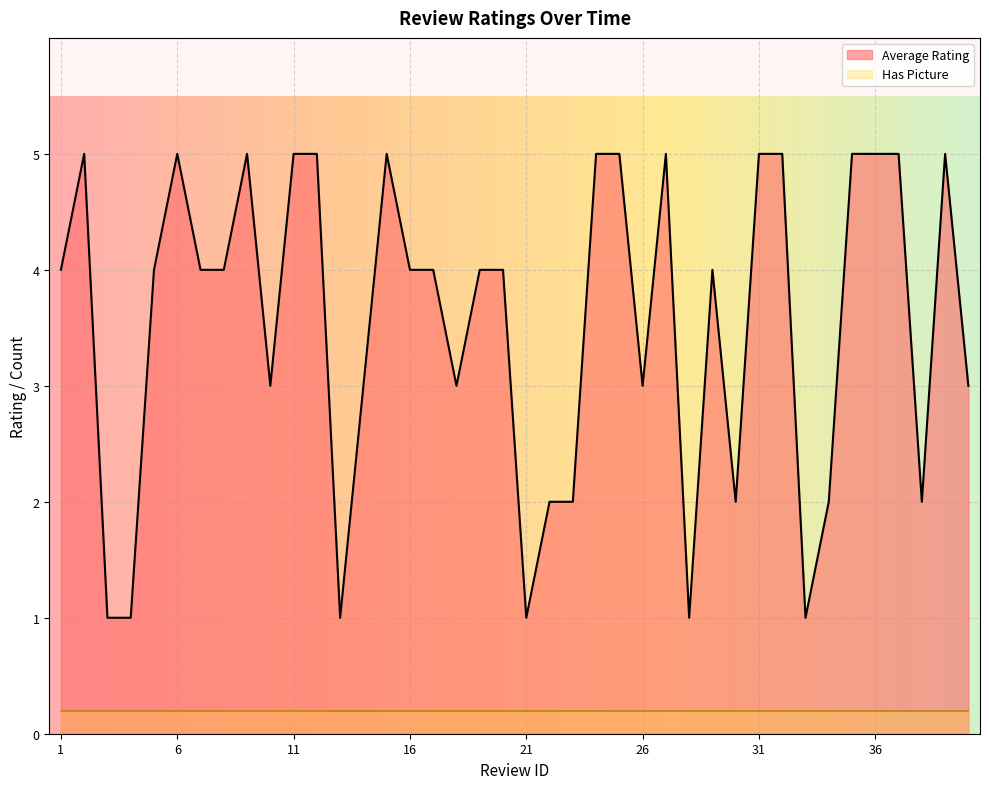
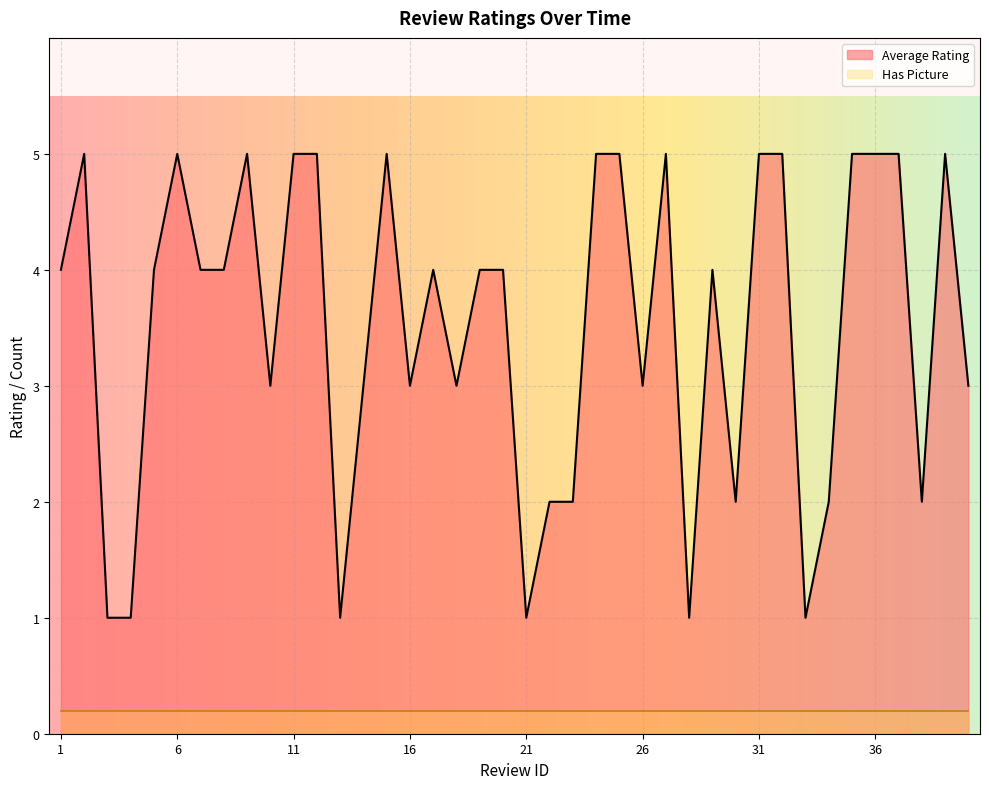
  {
    "Average Rating": {
      "1": 4,
      "6": 5,
      "11": 5,
-     "16": 4,
+     "16": 3,
      "21": 1,
      "26": 3,
      "31": 5,
      "36": 5
    },
    "Has Picture": {
      "1": 0.20,
      "6": 0.20,
      "11": 0.20,
      "16": 0.20,
      "21": 0.20,
      "26": 0.20,
      "31": 0.20,
      "36": 0.20
    }
  }
